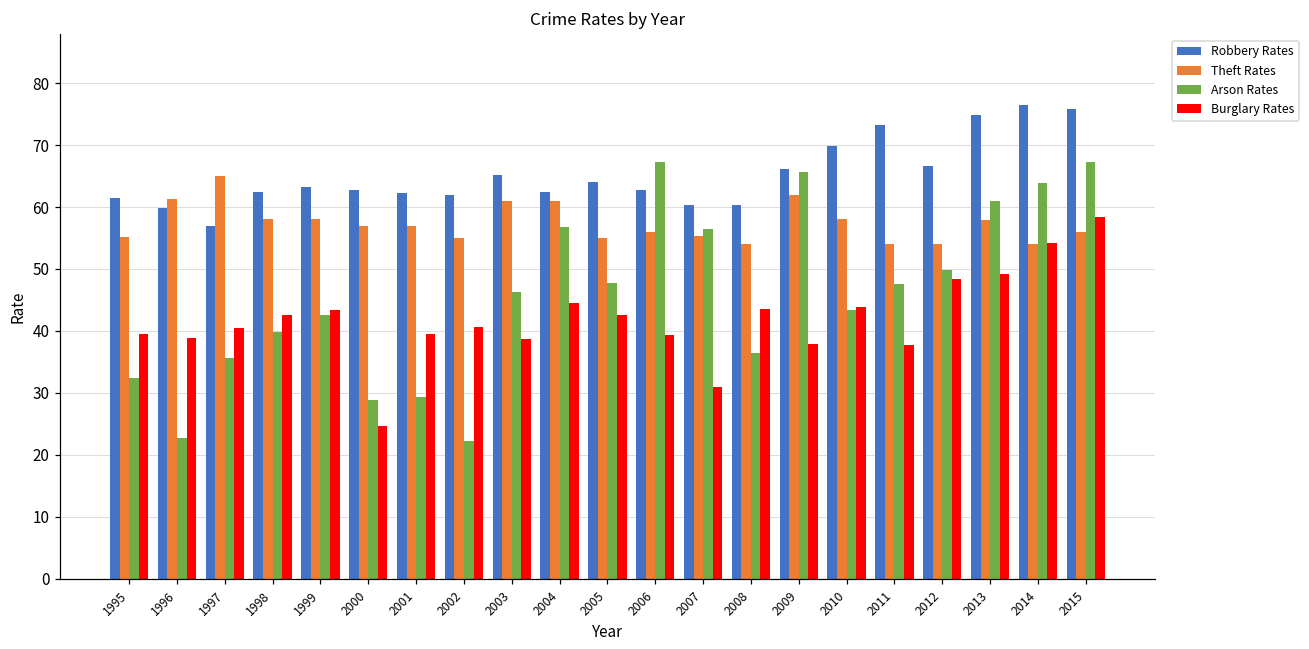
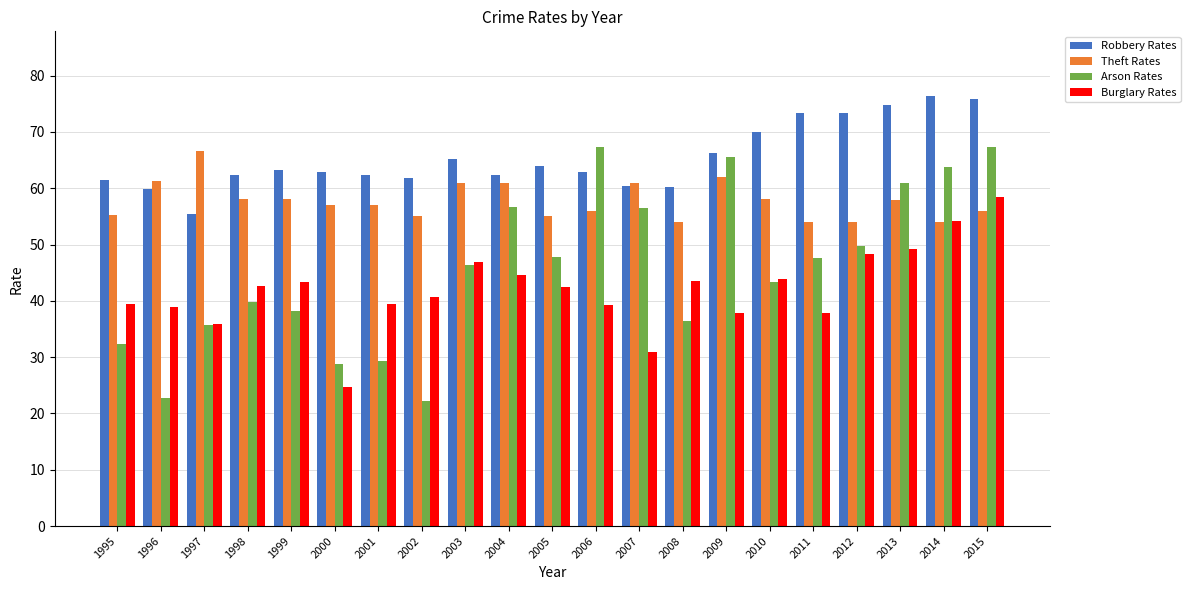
  {
    "Robbery Rates": {
      "1995": 62,
      "1996": 60,
-     "1997": 57,
+     "1997": 55,
      "1998": 62,
      "1999": 63,
      "2000": 63,
      "2001": 62,
      "2002": 62,
      "2003": 65,
      "2004": 62,
      "2005": 64,
      "2006": 63,
      "2007": 60,
      "2008": 60,
      "2009": 66,
      "2010": 70,
      "2011": 73,
-     "2012": 67,
+     "2012": 73,
      "2013": 75,
      "2014": 76,
      "2015": 76
    },
    "Theft Rates": {
      "1995": 55,
      "1996": 61,
-     "1997": 65,
+     "1997": 67,
      "1998": 58,
      "1999": 58,
      "2000": 57,
      "2001": 57,
      "2002": 55,
      "2003": 61,
      "2004": 61,
      "2005": 55,
      "2006": 56,
-     "2007": 55,
+     "2007": 61,
      "2008": 54,
      "2009": 62,
      "2010": 58,
      "2011": 54,
      "2012": 54,
      "2013": 58,
      "2014": 54,
      "2015": 56
    },
    "Arson Rates": {
      "1995": 32,
      "1996": 23,
      "1997": 36,
      "1998": 40,
-     "1999": 43,
+     "1999": 38,
      "2000": 29,
      "2001": 29,
      "2002": 22,
      "2003": 46,
      "2004": 57,
      "2005": 48,
      "2006": 67,
      "2007": 56,
      "2008": 37,
      "2009": 66,
      "2010": 43,
      "2011": 48,
      "2012": 50,
      "2013": 61,
      "2014": 64,
      "2015": 67
    },
    "Burglary Rates": {
      "1995": 40,
      "1996": 39,
-     "1997": 41,
+     "1997": 36,
      "1998": 43,
      "1999": 43,
      "2000": 25,
      "2001": 40,
      "2002": 41,
-     "2003": 39,
+     "2003": 47,
      "2004": 45,
      "2005": 43,
      "2006": 39,
      "2007": 31,
      "2008": 44,
      "2009": 38,
      "2010": 44,
      "2011": 38,
      "2012": 48,
      "2013": 49,
      "2014": 54,
      "2015": 58
    }
  }
